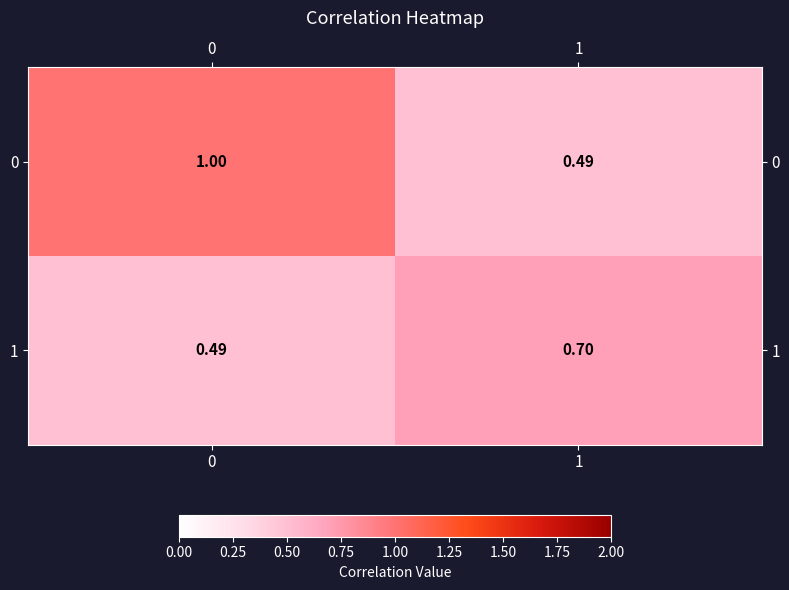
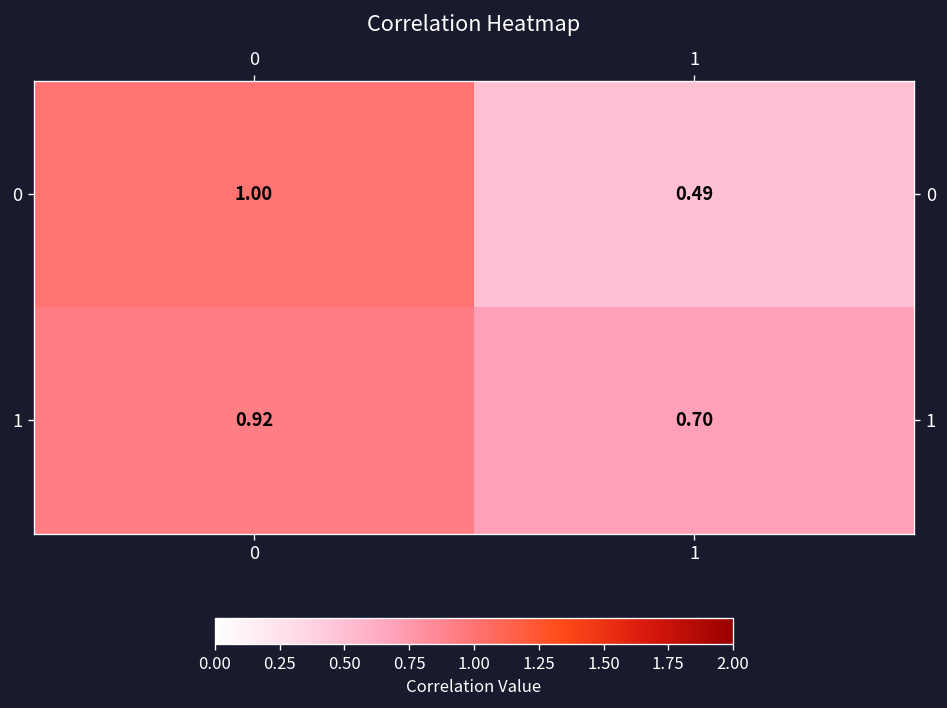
  {
    "0": {
      "0": 1.00,
      "1": 0.49
    },
    "1": {
-     "0": 0.49,
+     "0": 0.92,
      "1": 0.70
    }
  }
